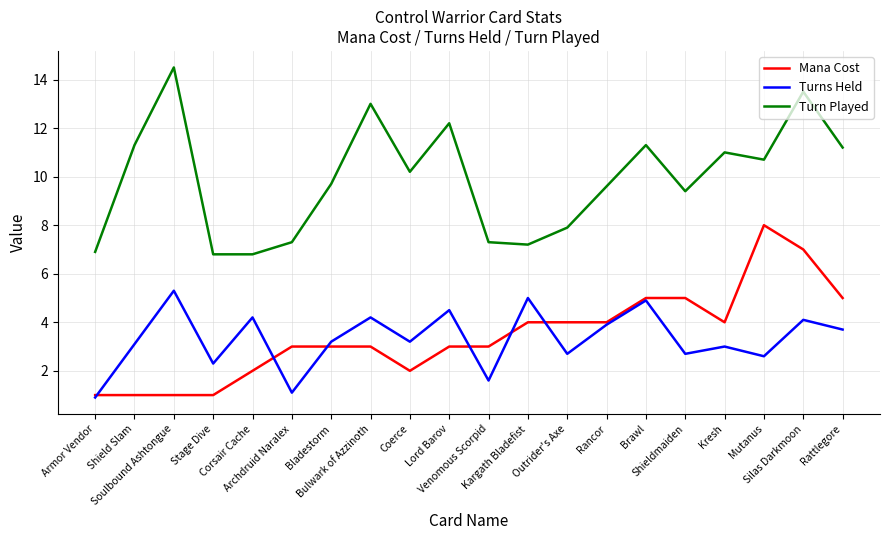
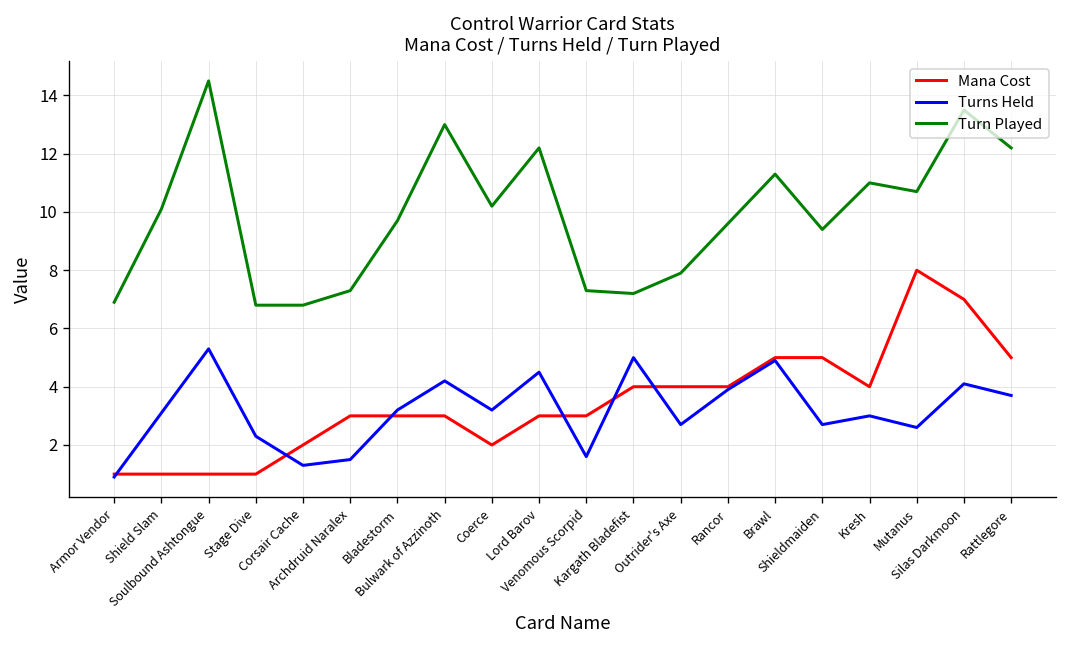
  {
    "Mana Cost": {
      "Shield Slam": 1.0,
      "Soulbound Ashtongue": 1.0,
      "Stage Dive": 1.0,
      "Corsair Cache": 2.0,
      "Archdruid Naralex": 3.0,
      "Bladestorm": 3.0,
      "Bulwark of Azzinoth": 3.0,
      "Coerce": 2.0,
      "Lord Barov": 3.0,
      "Venomous Scorpid": 3.0,
      "Kargath Bladefist": 4.0,
      "Outrider's Axe": 4.0,
      "Shieldmaiden": 5.0,
      "Kresh": 4.0,
      "Mutanus": 8.0,
      "Silas Darkmoon": 7.0,
      "Rattlegore": 5.0
    },
    "Turns Held": {
      "Shield Slam": 3.1,
      "Soulbound Ashtongue": 5.3,
      "Stage Dive": 2.3,
-     "Corsair Cache": 4.2,
-     "Archdruid Naralex": 1.1,
+     "Corsair Cache": 1.3,
+     "Archdruid Naralex": 1.5,
      "Bladestorm": 3.2,
      "Bulwark of Azzinoth": 4.2,
      "Coerce": 3.2,
      "Lord Barov": 4.5,
      "Venomous Scorpid": 1.6,
      "Kargath Bladefist": 5.0,
      "Outrider's Axe": 2.7,
      "Shieldmaiden": 2.7,
      "Kresh": 3.0,
      "Mutanus": 2.6,
      "Silas Darkmoon": 4.1,
      "Rattlegore": 3.7
    },
    "Turn Played": {
      "Armor Vendor": 6.9,
-     "Shield Slam": 11.3,
+     "Shield Slam": 10.1,
      "Soulbound Ashtongue": 14.5,
      "Stage Dive": 6.8,
      "Corsair Cache": 6.8,
      "Archdruid Naralex": 7.3,
      "Bladestorm": 9.7,
      "Bulwark of Azzinoth": 13.0,
      "Coerce": 10.2,
      "Lord Barov": 12.2,
      "Venomous Scorpid": 7.3,
      "Kargath Bladefist": 7.2,
      "Outrider's Axe": 7.9,
      "Rancor": 9.6,
      "Brawl": 11.3,
      "Shieldmaiden": 9.4,
      "Kresh": 11.0,
      "Mutanus": 10.7,
-     "Rattlegore": 11.2
+     "Rattlegore": 12.2
    }
  }
